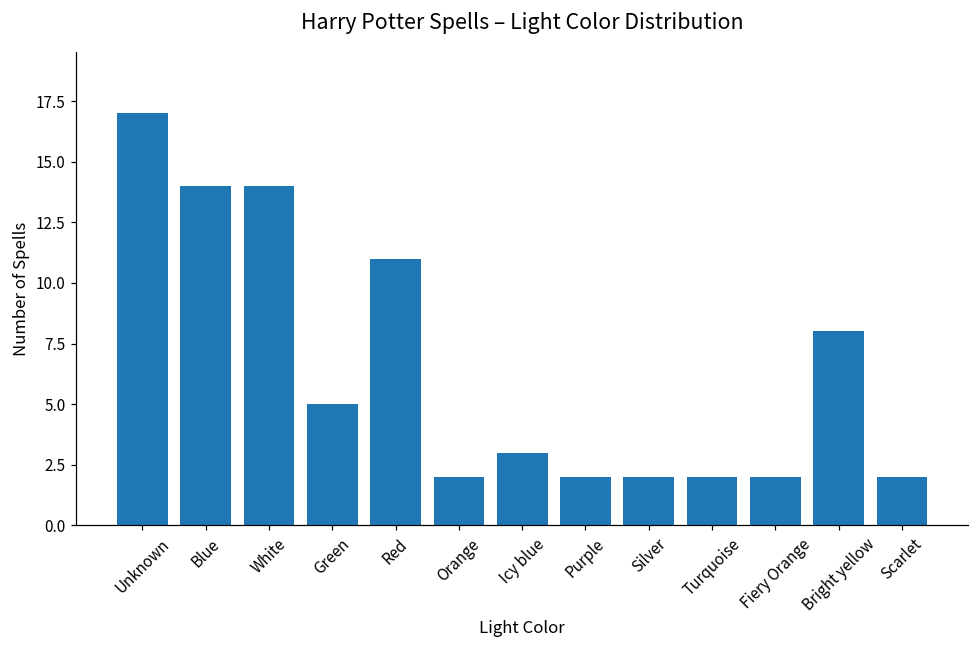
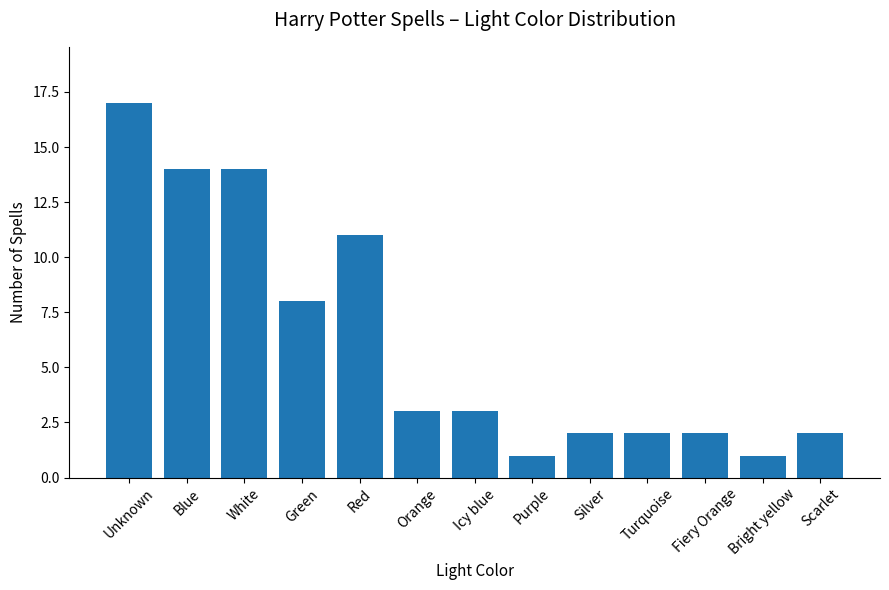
  {
    "Unknown": 17,
    "Blue": 14,
    "White": 14,
-   "Green": 5,
+   "Green": 8,
    "Red": 11,
-   "Orange": 2,
+   "Orange": 3,
    "Icy blue": 3,
-   "Purple": 2,
+   "Purple": 1,
    "Silver": 2,
    "Turquoise": 2,
    "Fiery Orange": 2,
-   "Bright yellow": 8,
+   "Bright yellow": 1,
    "Scarlet": 2
  }
